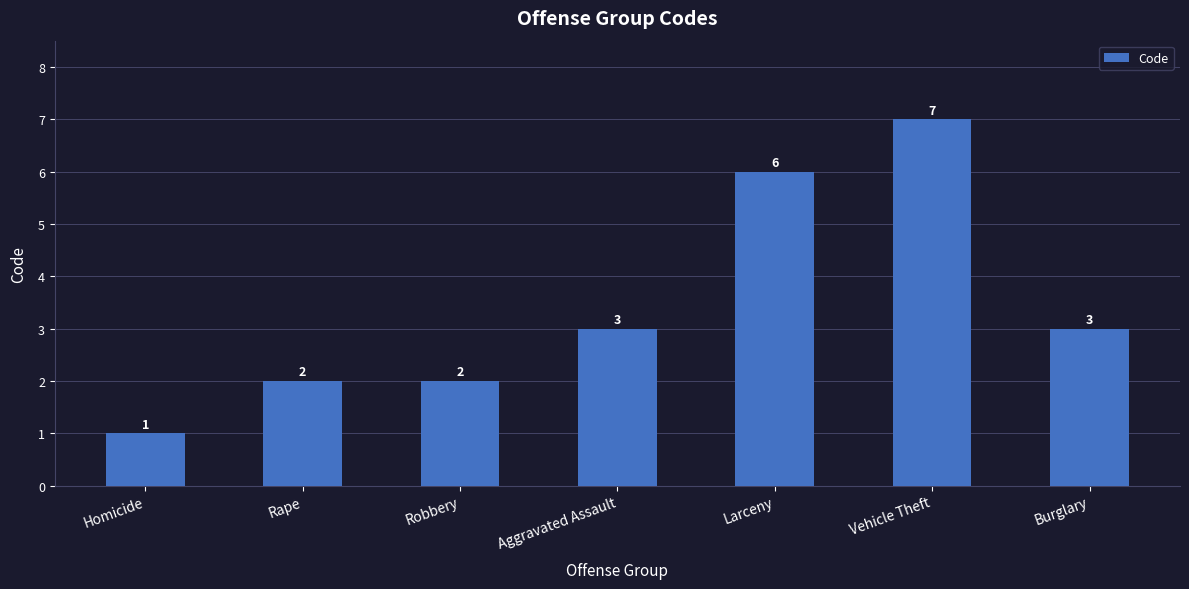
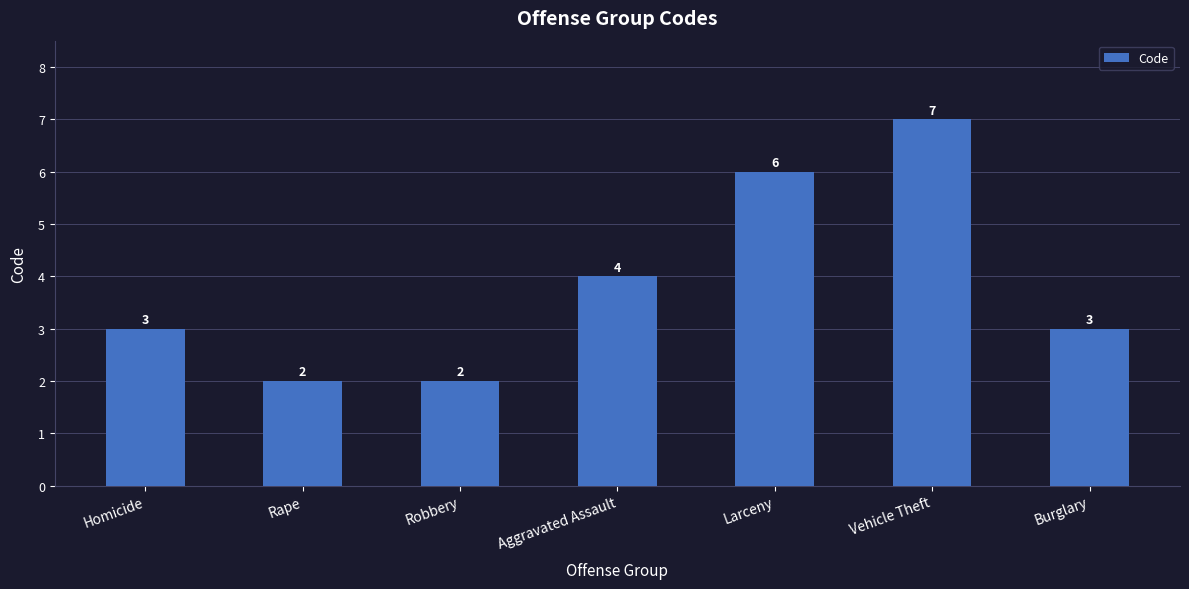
  {
-   "Homicide": 1,
+   "Homicide": 3,
    "Rape": 2,
    "Robbery": 2,
-   "Aggravated Assault": 3,
+   "Aggravated Assault": 4,
    "Larceny": 6,
    "Vehicle Theft": 7,
    "Burglary": 3
  }
